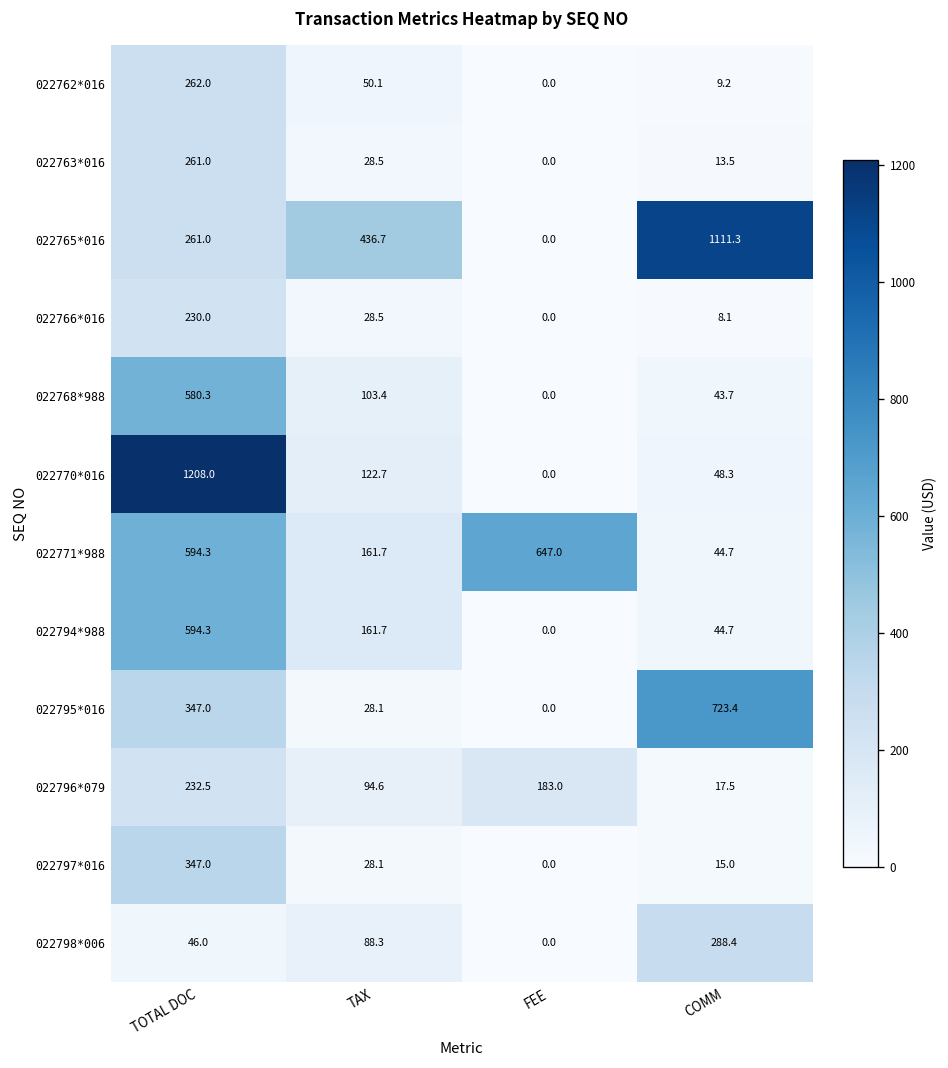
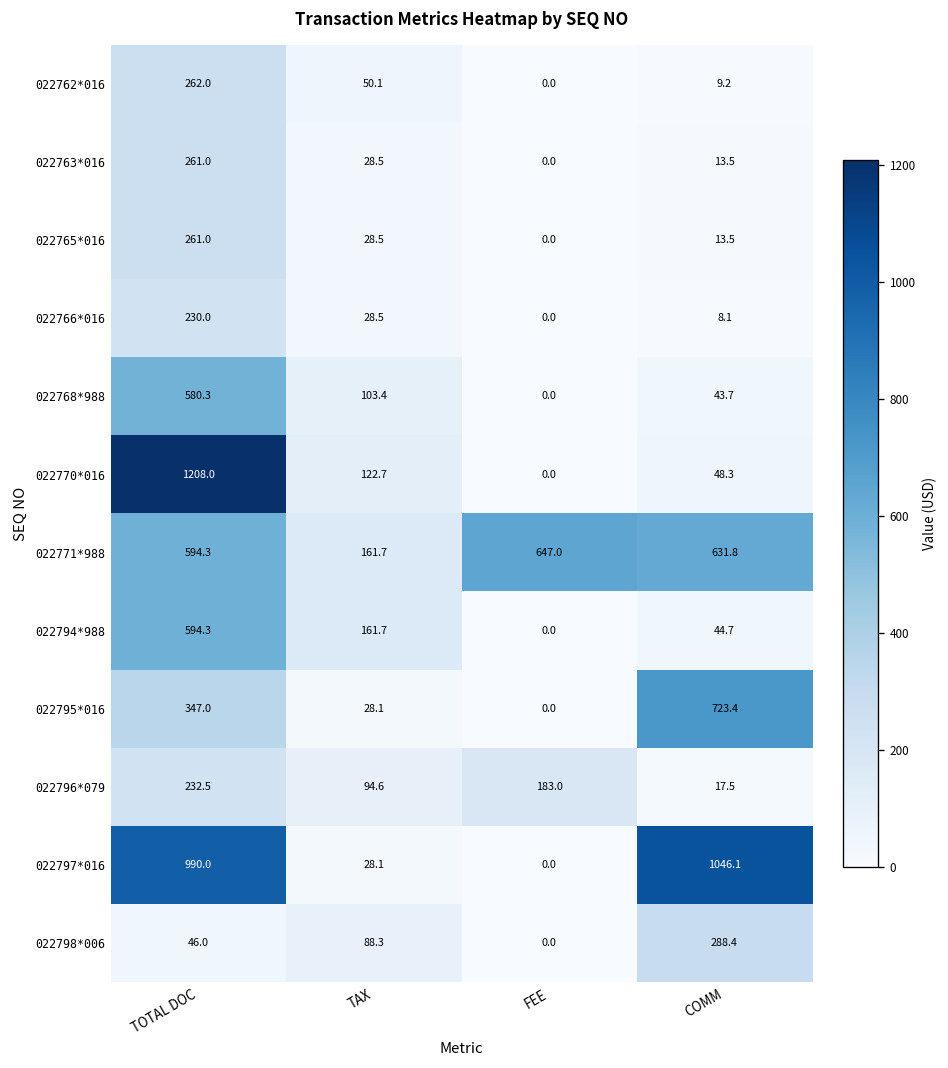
  {
    "022762*016": {
      "TOTAL DOC": 262.0,
      "TAX": 50.1,
      "FEE": 0.0,
      "COMM": 9.2
    },
    "022763*016": {
      "TOTAL DOC": 261.0,
      "TAX": 28.5,
      "FEE": 0.0,
      "COMM": 13.5
    },
    "022765*016": {
      "TOTAL DOC": 261.0,
-     "TAX": 436.7,
+     "TAX": 28.5,
      "FEE": 0.0,
-     "COMM": 1111.3
+     "COMM": 13.5
    },
    "022766*016": {
      "TOTAL DOC": 230.0,
      "TAX": 28.5,
      "FEE": 0.0,
      "COMM": 8.1
    },
    "022768*988": {
      "TOTAL DOC": 580.3,
      "TAX": 103.4,
      "FEE": 0.0,
      "COMM": 43.7
    },
    "022770*016": {
      "TOTAL DOC": 1208.0,
      "TAX": 122.7,
      "FEE": 0.0,
      "COMM": 48.3
    },
    "022771*988": {
      "TOTAL DOC": 594.3,
      "TAX": 161.7,
      "FEE": 647.0,
-     "COMM": 44.7
+     "COMM": 631.8
    },
    "022794*988": {
      "TOTAL DOC": 594.3,
      "TAX": 161.7,
      "FEE": 0.0,
      "COMM": 44.7
    },
    "022795*016": {
      "TOTAL DOC": 347.0,
      "TAX": 28.1,
      "FEE": 0.0,
      "COMM": 723.4
    },
    "022796*079": {
      "TOTAL DOC": 232.5,
      "TAX": 94.6,
      "FEE": 183.0,
      "COMM": 17.5
    },
    "022797*016": {
-     "TOTAL DOC": 347.0,
+     "TOTAL DOC": 990.0,
      "TAX": 28.1,
      "FEE": 0.0,
-     "COMM": 15.0
+     "COMM": 1046.1
    },
    "022798*006": {
      "TOTAL DOC": 46.0,
      "TAX": 88.3,
      "FEE": 0.0,
      "COMM": 288.4
    }
  }
